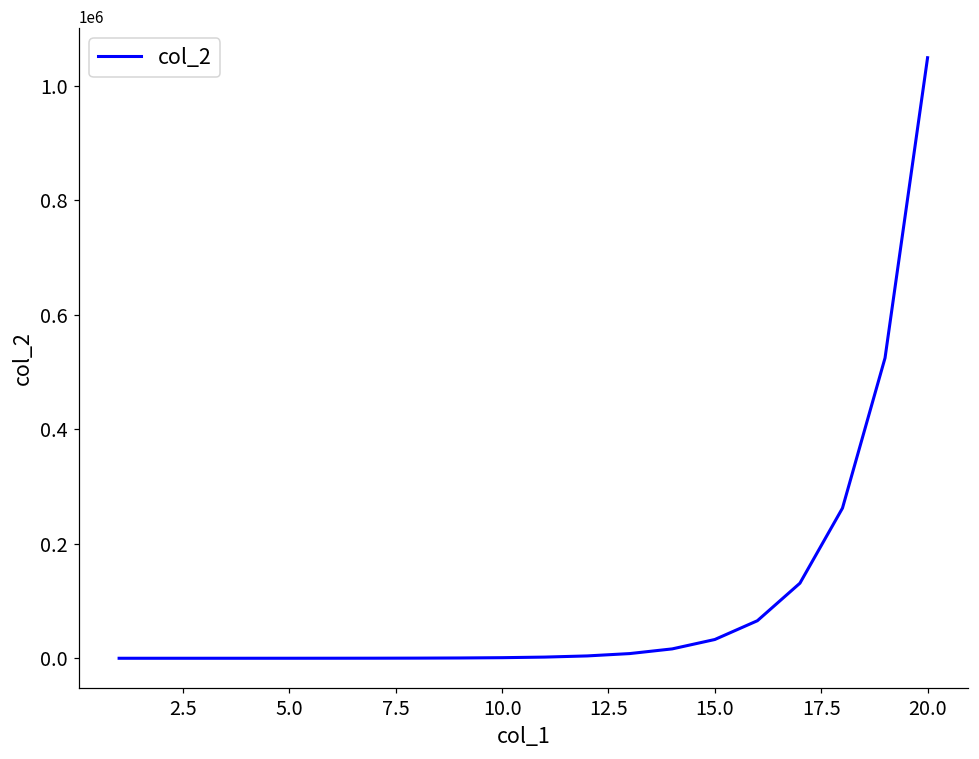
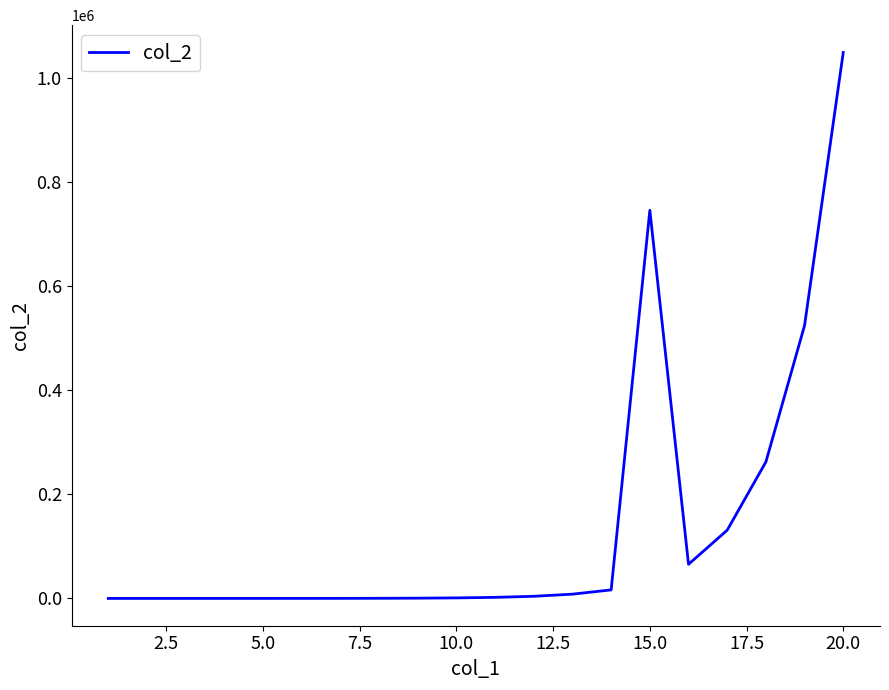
  {
    "5.0": 0,
    "10.0": 0,
-   "15.0": 30000,
+   "15.0": 750000,
    "20.0": 1050000
  }
